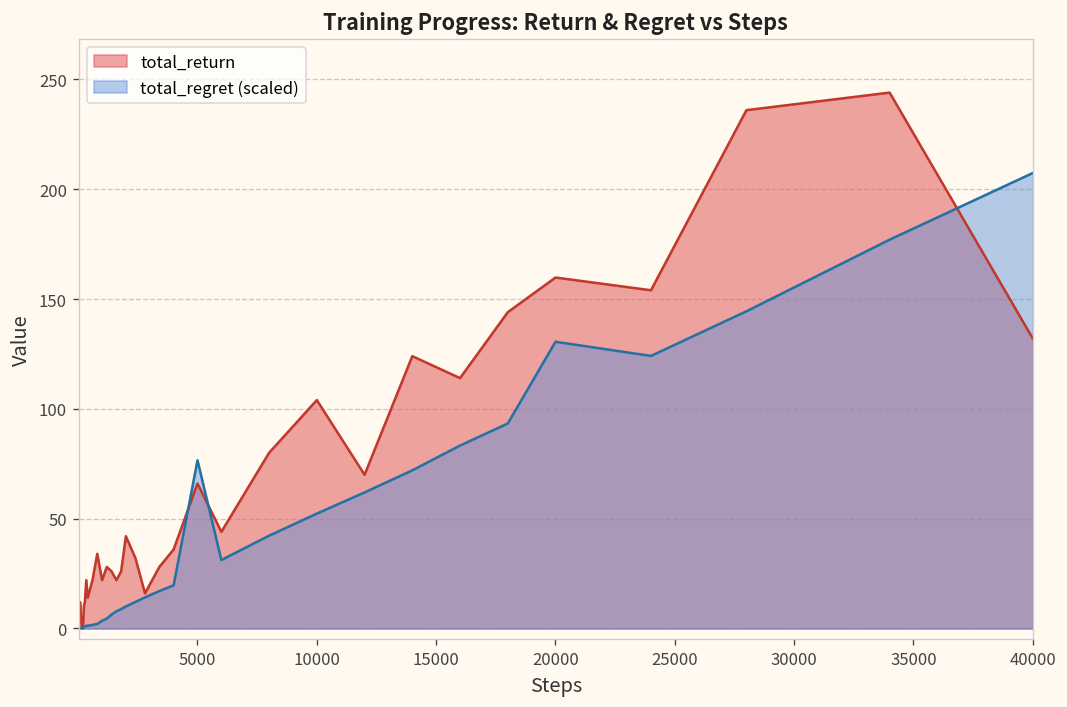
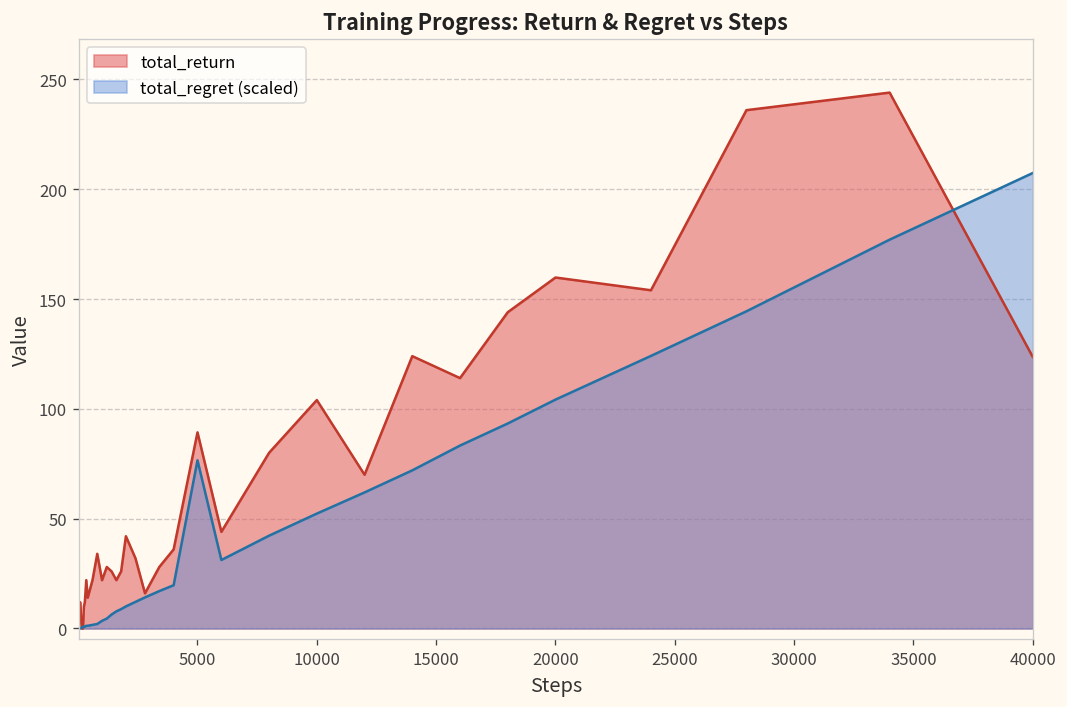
  {
    "total_return": {
-     "5000": 66,
+     "5000": 89,
      "10000": 104,
      "20000": 160,
-     "40000": 132
+     "40000": 124
    },
    "total_regret (scaled)": {
      "5000": 77,
      "10000": 52,
-     "20000": 131,
+     "20000": 104,
      "40000": 207
    }
  }
